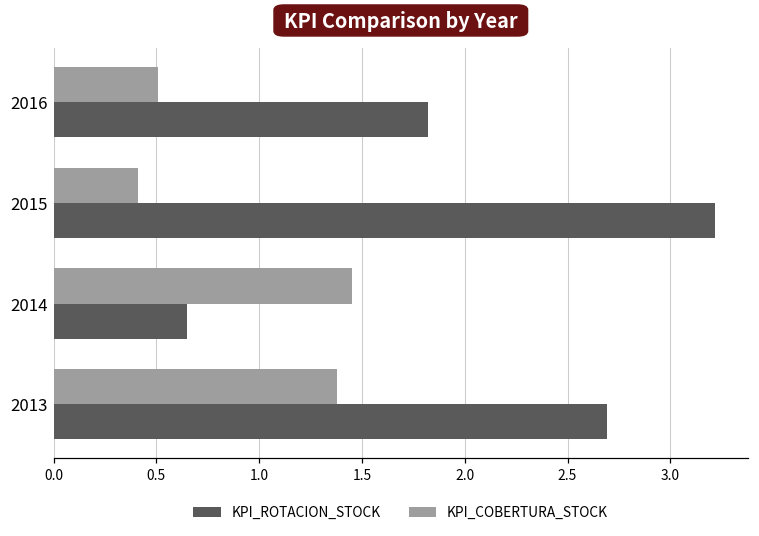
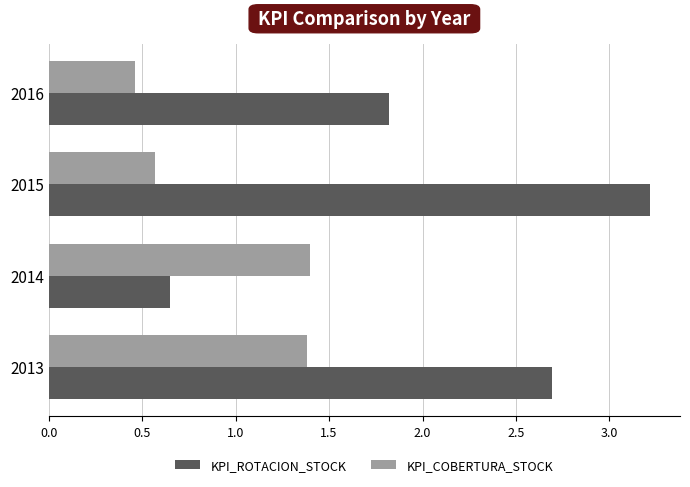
  {
    "KPI_ROTACION_STOCK": {
      "2016": 1.82,
      "2015": 3.22,
      "2014": 0.65,
      "2013": 2.69
    },
    "KPI_COBERTURA_STOCK": {
-     "2016": 0.51,
-     "2015": 0.41,
-     "2014": 1.45,
+     "2016": 0.46,
+     "2015": 0.57,
+     "2014": 1.40,
      "2013": 1.38
    }
  }
